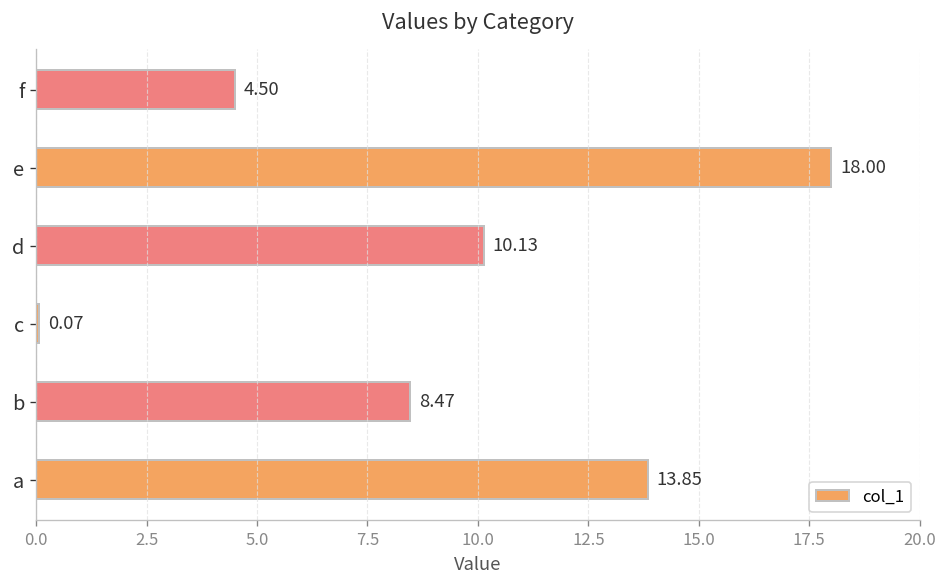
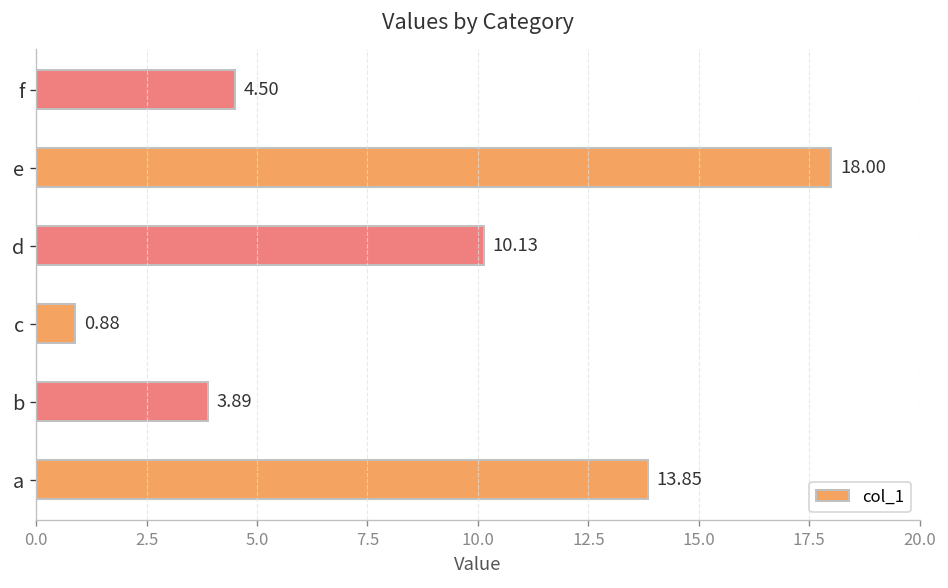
  {
    "f": 4.50,
    "e": 18.00,
    "d": 10.13,
-   "c": 0.07,
-   "b": 8.47,
+   "c": 0.88,
+   "b": 3.89,
    "a": 13.85
  }
